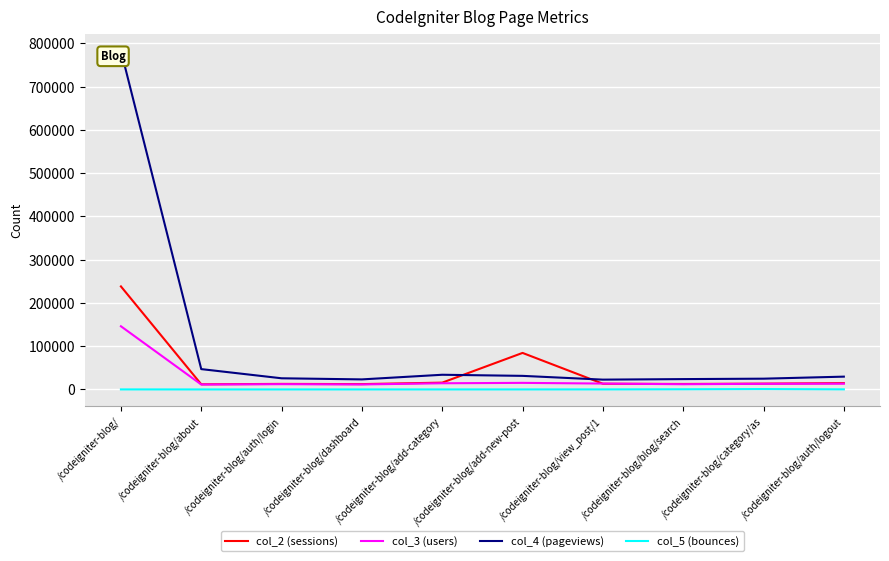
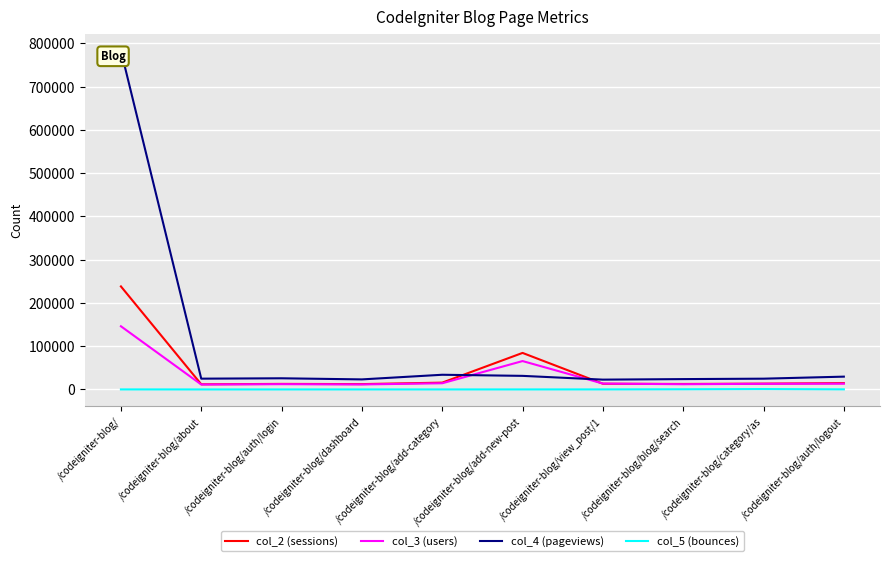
  {
    "col_2 (sessions)": {
      "/codeigniter-blog/": 240000,
      "/codeigniter-blog/add-new-post": 80000
    },
    "col_3 (users)": {
      "/codeigniter-blog/": 150000,
-     "/codeigniter-blog/add-new-post": 20000
+     "/codeigniter-blog/add-new-post": 70000
    },
    "col_4 (pageviews)": {
-     "/codeigniter-blog/about": 50000,
+     "/codeigniter-blog/about": 20000,
      "/codeigniter-blog/auth/login": 30000,
      "/codeigniter-blog/dashboard": 20000,
      "/codeigniter-blog/add-category": 30000,
      "/codeigniter-blog/add-new-post": 30000,
      "/codeigniter-blog/view_post/1": 20000,
      "/codeigniter-blog/blog/search": 20000,
      "/codeigniter-blog/category/as": 20000,
      "/codeigniter-blog/auth/logout": 30000
    },
    "col_5 (bounces)": {
      "/codeigniter-blog/": 0,
      "/codeigniter-blog/about": 0,
      "/codeigniter-blog/auth/login": 0,
      "/codeigniter-blog/dashboard": 0,
      "/codeigniter-blog/add-category": 0,
      "/codeigniter-blog/add-new-post": 0,
      "/codeigniter-blog/view_post/1": 0,
      "/codeigniter-blog/blog/search": 0,
      "/codeigniter-blog/category/as": 0,
      "/codeigniter-blog/auth/logout": 0
    }
  }
